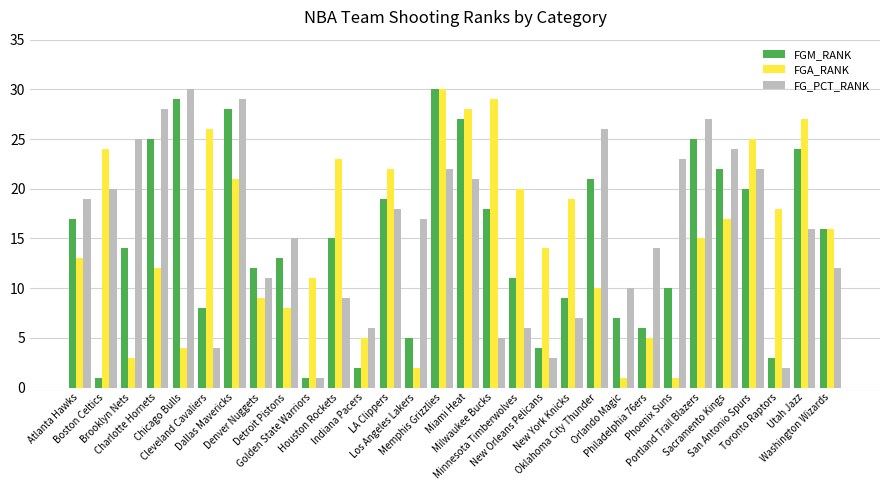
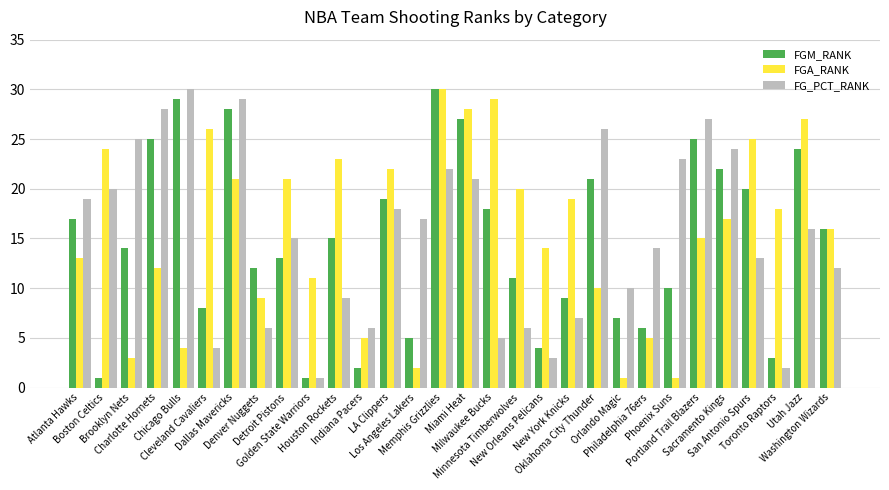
  {
    "FGM_RANK": {
      "Atlanta Hawks": 17,
      "Boston Celtics": 1,
      "Brooklyn Nets": 14,
      "Charlotte Hornets": 25,
      "Chicago Bulls": 29,
      "Cleveland Cavaliers": 8,
      "Dallas Mavericks": 28,
      "Denver Nuggets": 12,
      "Detroit Pistons": 13,
      "Golden State Warriors": 1,
      "Houston Rockets": 15,
      "Indiana Pacers": 2,
      "LA Clippers": 19,
      "Los Angeles Lakers": 5,
      "Memphis Grizzlies": 30,
      "Miami Heat": 27,
      "Milwaukee Bucks": 18,
      "Minnesota Timberwolves": 11,
      "New Orleans Pelicans": 4,
      "New York Knicks": 9,
      "Oklahoma City Thunder": 21,
      "Orlando Magic": 7,
      "Philadelphia 76ers": 6,
      "Phoenix Suns": 10,
      "Portland Trail Blazers": 25,
      "Sacramento Kings": 22,
      "San Antonio Spurs": 20,
      "Toronto Raptors": 3,
      "Utah Jazz": 24,
      "Washington Wizards": 16
    },
    "FGA_RANK": {
      "Atlanta Hawks": 13,
      "Boston Celtics": 24,
      "Brooklyn Nets": 3,
      "Charlotte Hornets": 12,
      "Chicago Bulls": 4,
      "Cleveland Cavaliers": 26,
      "Dallas Mavericks": 21,
      "Denver Nuggets": 9,
-     "Detroit Pistons": 8,
+     "Detroit Pistons": 21,
      "Golden State Warriors": 11,
      "Houston Rockets": 23,
      "Indiana Pacers": 5,
      "LA Clippers": 22,
      "Los Angeles Lakers": 2,
      "Memphis Grizzlies": 30,
      "Miami Heat": 28,
      "Milwaukee Bucks": 29,
      "Minnesota Timberwolves": 20,
      "New Orleans Pelicans": 14,
      "New York Knicks": 19,
      "Oklahoma City Thunder": 10,
      "Orlando Magic": 1,
      "Philadelphia 76ers": 5,
      "Phoenix Suns": 1,
      "Portland Trail Blazers": 15,
      "Sacramento Kings": 17,
      "San Antonio Spurs": 25,
      "Toronto Raptors": 18,
      "Utah Jazz": 27,
      "Washington Wizards": 16
    },
    "FG_PCT_RANK": {
      "Atlanta Hawks": 19,
      "Boston Celtics": 20,
      "Brooklyn Nets": 25,
      "Charlotte Hornets": 28,
      "Chicago Bulls": 30,
      "Cleveland Cavaliers": 4,
      "Dallas Mavericks": 29,
-     "Denver Nuggets": 11,
+     "Denver Nuggets": 6,
      "Detroit Pistons": 15,
      "Golden State Warriors": 1,
      "Houston Rockets": 9,
      "Indiana Pacers": 6,
      "LA Clippers": 18,
      "Los Angeles Lakers": 17,
      "Memphis Grizzlies": 22,
      "Miami Heat": 21,
      "Milwaukee Bucks": 5,
      "Minnesota Timberwolves": 6,
      "New Orleans Pelicans": 3,
      "New York Knicks": 7,
      "Oklahoma City Thunder": 26,
      "Orlando Magic": 10,
      "Philadelphia 76ers": 14,
      "Phoenix Suns": 23,
      "Portland Trail Blazers": 27,
      "Sacramento Kings": 24,
-     "San Antonio Spurs": 22,
+     "San Antonio Spurs": 13,
      "Toronto Raptors": 2,
      "Utah Jazz": 16,
      "Washington Wizards": 12
    }
  }
